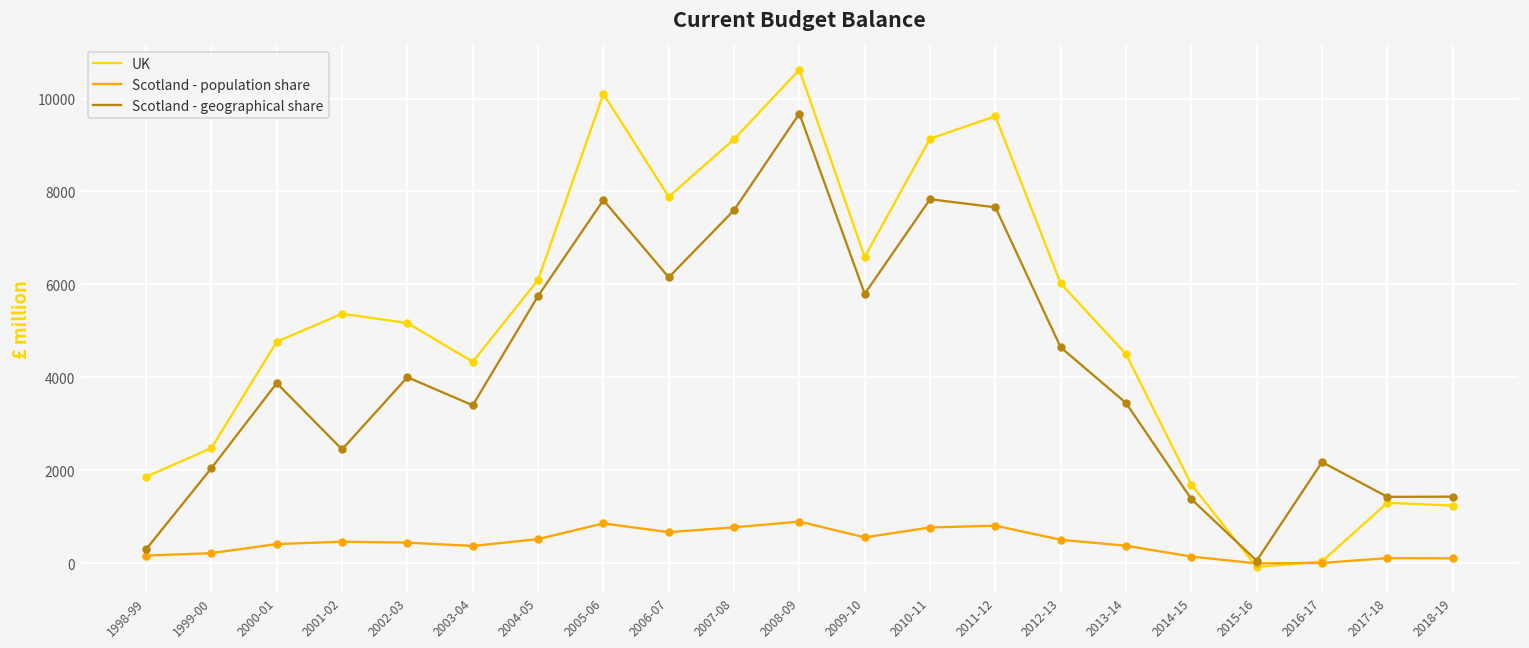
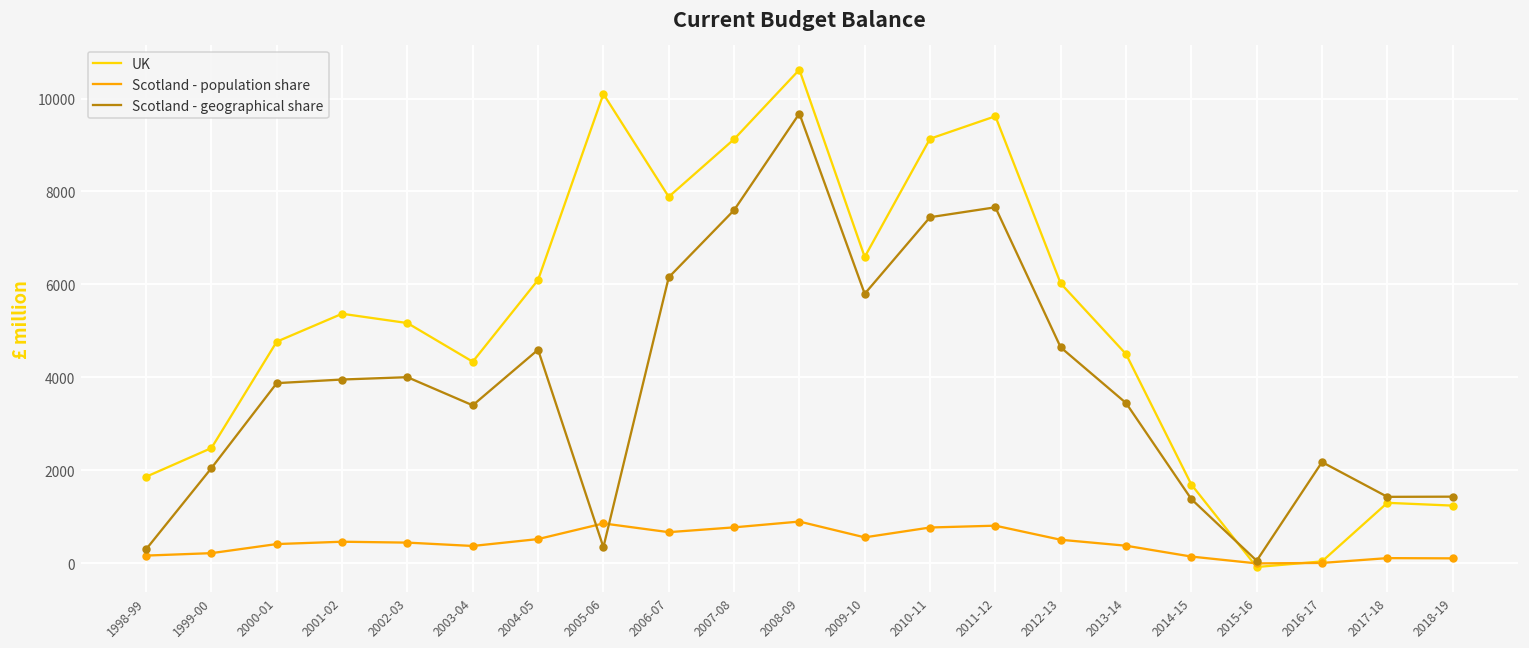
  {
    "Scotland - geographical share": {
      "1998-99": 300,
      "1999-00": 2000,
      "2000-01": 3900,
-     "2001-02": 2400,
+     "2001-02": 4000,
      "2002-03": 4000,
      "2003-04": 3400,
-     "2004-05": 5700,
-     "2005-06": 7800,
+     "2004-05": 4600,
+     "2005-06": 300,
      "2006-07": 6200,
      "2007-08": 7600,
      "2008-09": 9700,
      "2009-10": 5800,
-     "2010-11": 7800,
+     "2010-11": 7400,
      "2011-12": 7700,
      "2012-13": 4600,
      "2013-14": 3400,
      "2014-15": 1400,
      "2016-17": 2200,
      "2017-18": 1400,
      "2018-19": 1400
    }
  }
